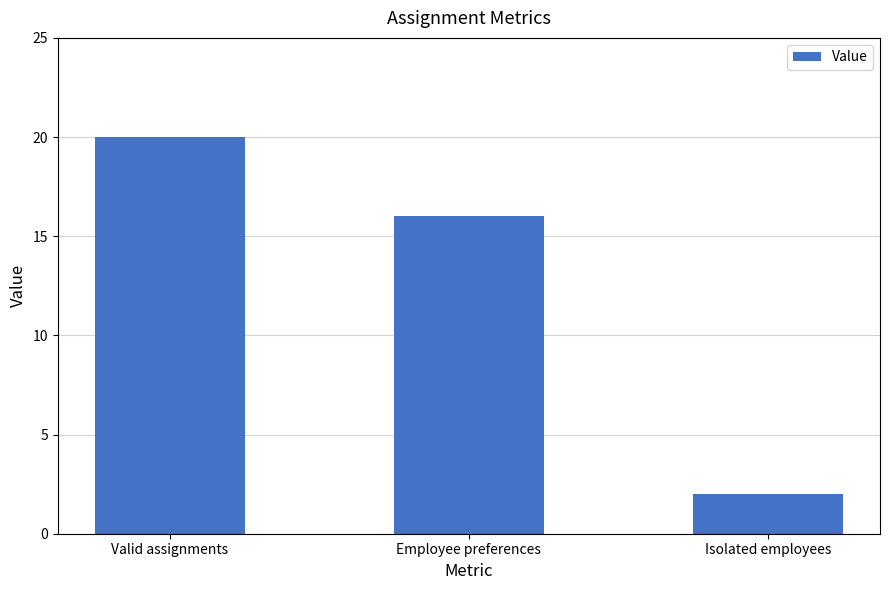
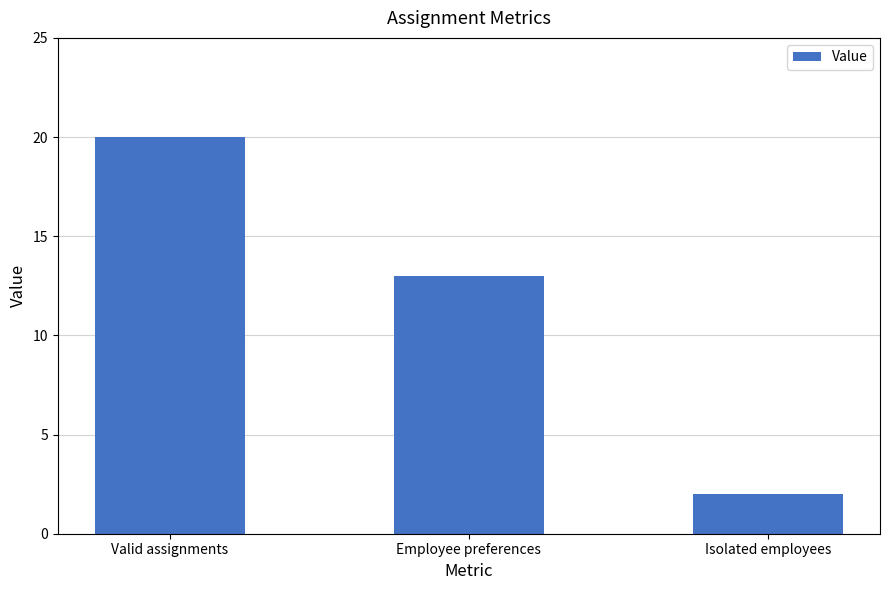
  {
    "Valid assignments": 20,
-   "Employee preferences": 16,
+   "Employee preferences": 13,
    "Isolated employees": 2
  }
